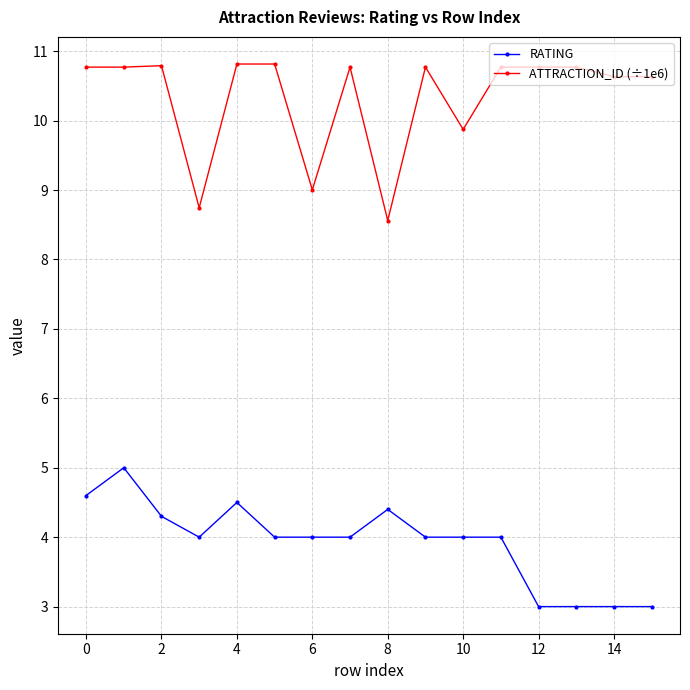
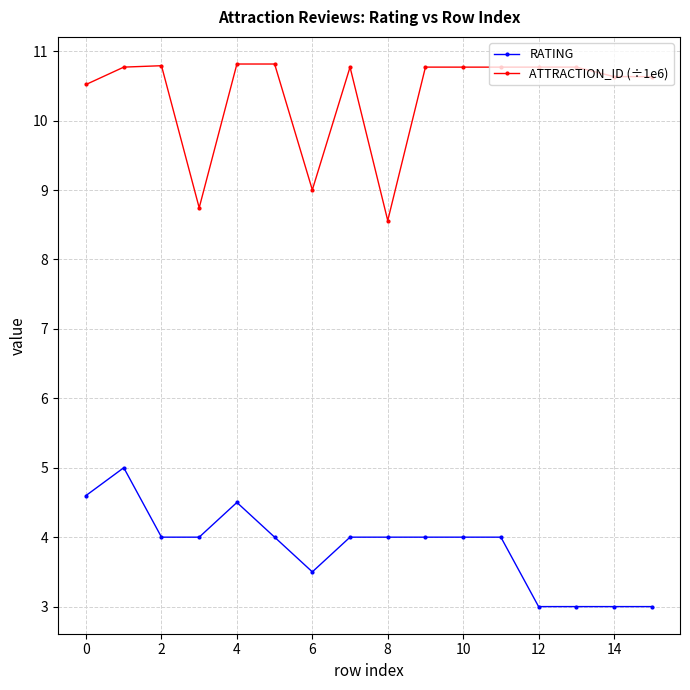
  {
    "RATING": {
      "0": 4.6,
-     "2": 4.3,
+     "2": 4.0,
      "4": 4.5,
-     "6": 4.0,
-     "8": 4.4,
+     "6": 3.5,
+     "8": 4.0,
      "10": 4.0,
      "12": 3.0,
      "14": 3.0
    },
    "ATTRACTION_ID (÷1e6)": {
-     "0": 10.8,
+     "0": 10.5,
      "2": 10.8,
      "4": 10.8,
      "6": 9.0,
      "8": 8.6,
-     "10": 9.9
+     "10": 10.8
    }
  }
